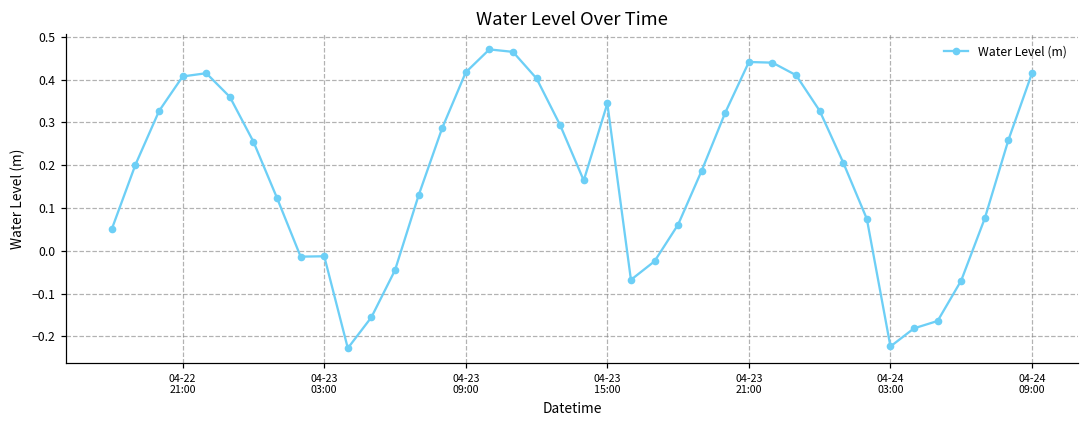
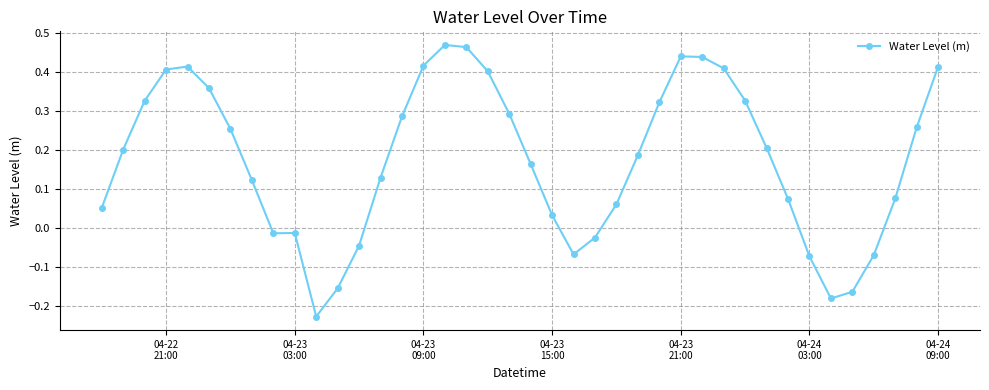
  {
    "04-22 21:00": 0.41,
    "04-23 03:00": -0.01,
    "04-23 09:00": 0.42,
-   "04-23 15:00": 0.34,
+   "04-23 15:00": 0.03,
    "04-23 21:00": 0.44,
-   "04-24 03:00": -0.22,
+   "04-24 03:00": -0.07,
    "04-24 09:00": 0.41
  }
